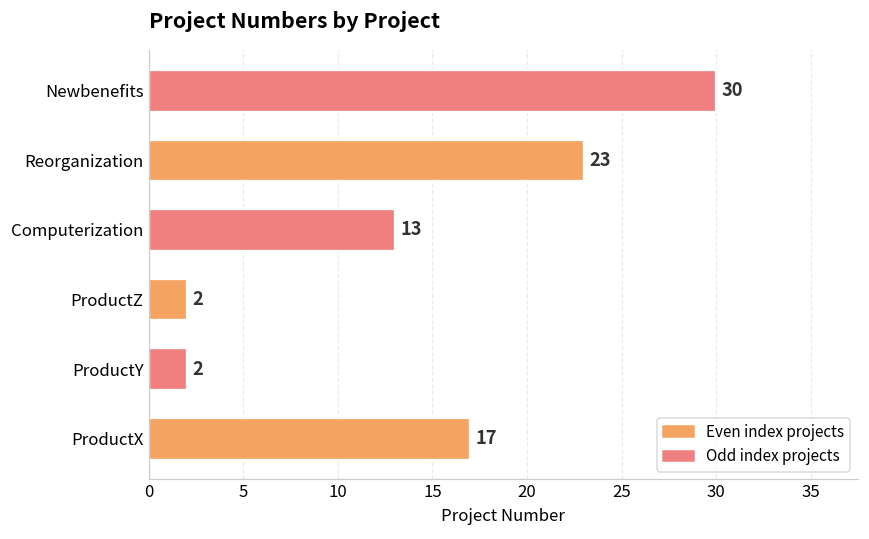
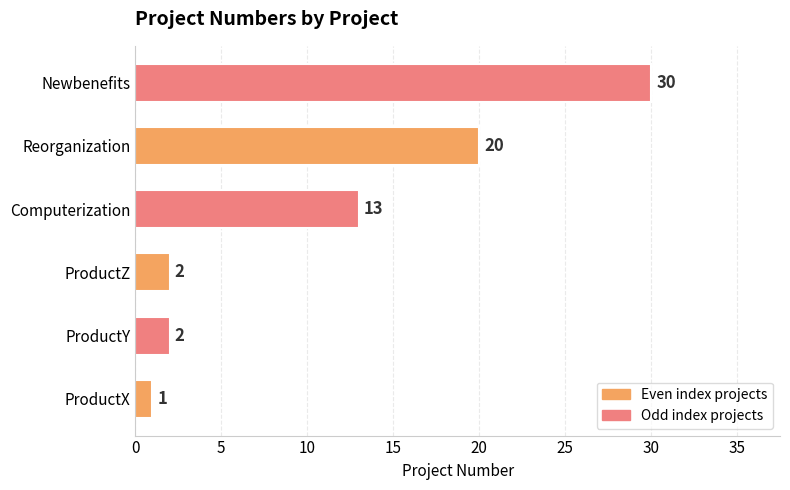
  {
    "Newbenefits": 30,
-   "Reorganization": 23,
+   "Reorganization": 20,
    "Computerization": 13,
    "ProductZ": 2,
    "ProductY": 2,
-   "ProductX": 17
+   "ProductX": 1
  }
